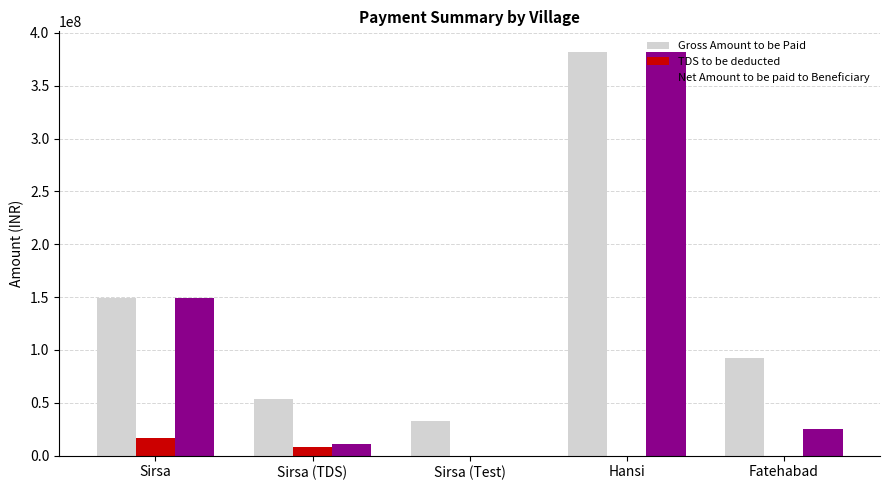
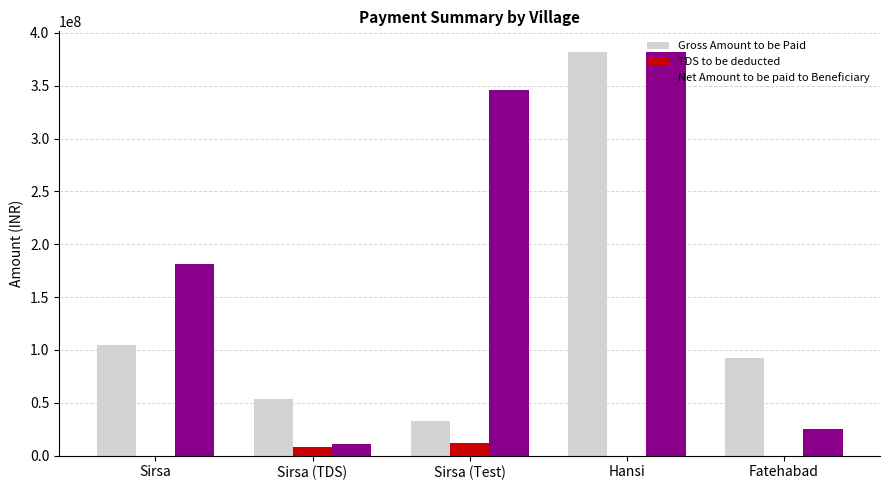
  {
    "Gross Amount to be Paid": {
-     "Sirsa": 149000000,
+     "Sirsa": 105000000,
      "Sirsa (TDS)": 54000000,
      "Sirsa (Test)": 33000000,
      "Hansi": 382000000,
      "Fatehabad": 93000000
    },
    "TDS to be deducted": {
-     "Sirsa": 17000000,
+     "Sirsa": 0,
      "Sirsa (TDS)": 9000000,
-     "Sirsa (Test)": 0,
+     "Sirsa (Test)": 12000000,
      "Hansi": 0
    },
    "Net Amount to be paid to Beneficiary": {
-     "Sirsa": 149000000,
+     "Sirsa": 181000000,
      "Sirsa (TDS)": 11000000,
-     "Sirsa (Test)": 0,
+     "Sirsa (Test)": 346000000,
      "Hansi": 382000000,
      "Fatehabad": 25000000
    }
  }
